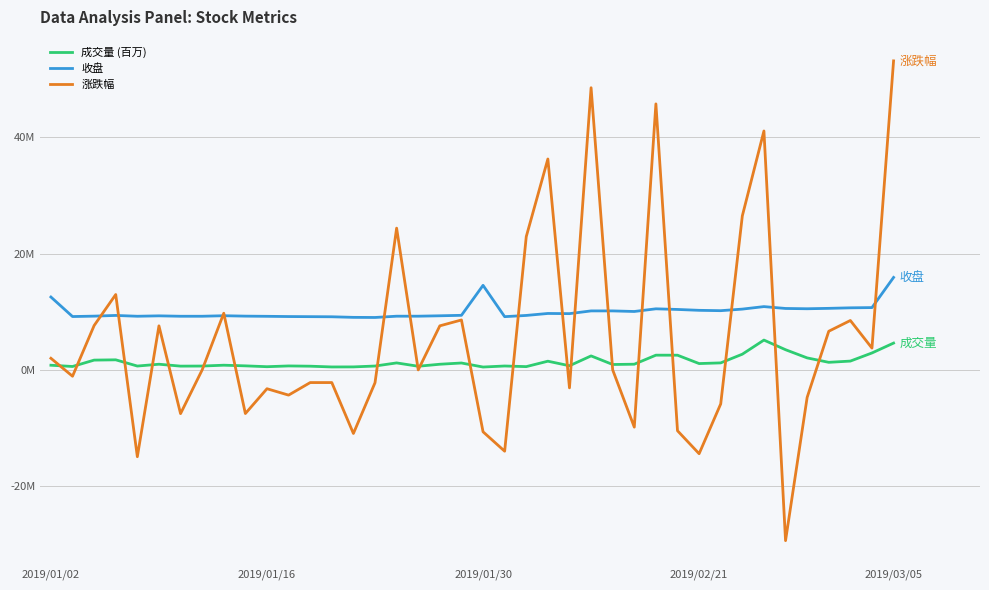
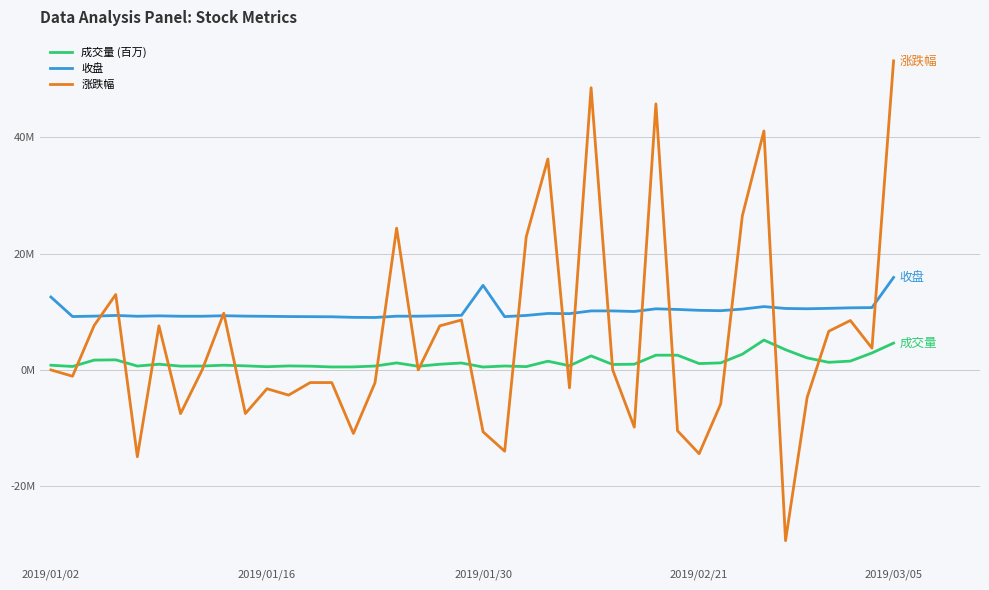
  {
    "成交量 (百万)": {
      "2019/01/02": 1000000,
      "2019/01/16": 1000000,
      "2019/01/30": 0,
      "2019/03/05": 5000000
    },
    "收盘": {
      "2019/01/02": 13000000,
      "2019/01/16": 9000000,
      "2019/01/30": 15000000,
      "2019/03/05": 16000000
    },
    "涨跌幅": {
-     "2019/01/02": 2000000,
+     "2019/01/02": 0,
      "2019/01/16": -3000000,
      "2019/01/30": -11000000,
      "2019/03/05": 53000000
    }
  }
